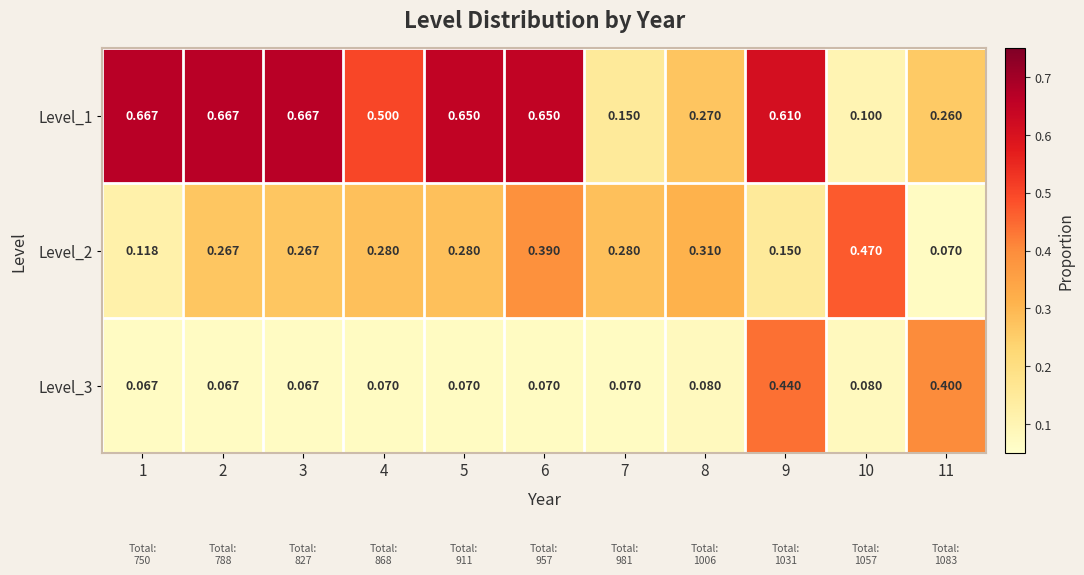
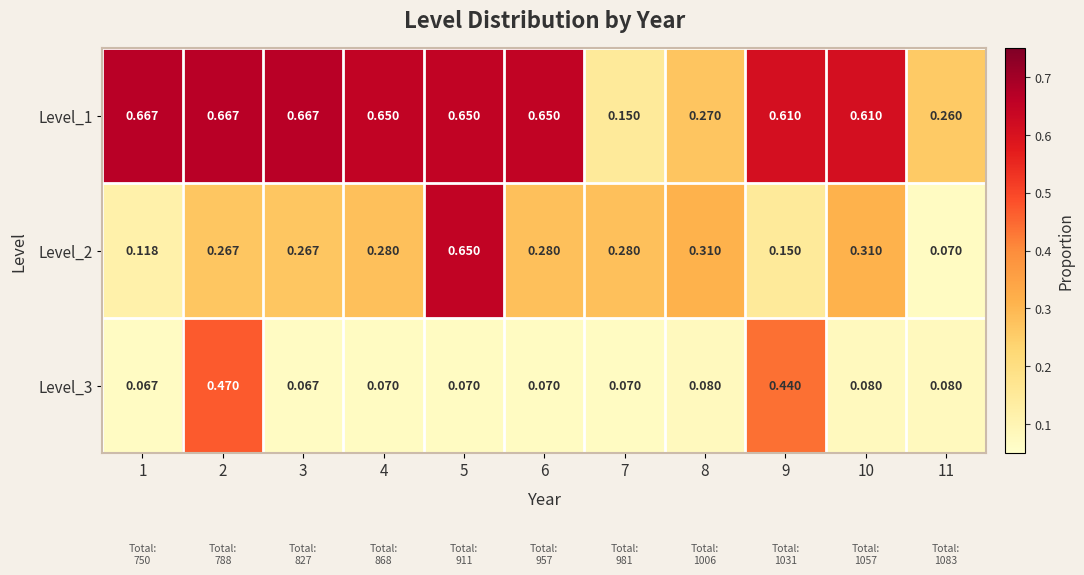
  {
    "Level_1": {
      "1": 0.667,
      "2": 0.667,
      "3": 0.667,
-     "4": 0.500,
+     "4": 0.650,
      "5": 0.650,
      "6": 0.650,
      "7": 0.150,
      "8": 0.270,
      "9": 0.610,
-     "10": 0.100,
+     "10": 0.610,
      "11": 0.260
    },
    "Level_2": {
      "1": 0.118,
      "2": 0.267,
      "3": 0.267,
      "4": 0.280,
-     "5": 0.280,
-     "6": 0.390,
+     "5": 0.650,
+     "6": 0.280,
      "7": 0.280,
      "8": 0.310,
      "9": 0.150,
-     "10": 0.470,
+     "10": 0.310,
      "11": 0.070
    },
    "Level_3": {
      "1": 0.067,
-     "2": 0.067,
+     "2": 0.470,
      "3": 0.067,
      "4": 0.070,
      "5": 0.070,
      "6": 0.070,
      "7": 0.070,
      "8": 0.080,
      "9": 0.440,
      "10": 0.080,
-     "11": 0.400
+     "11": 0.080
    }
  }
